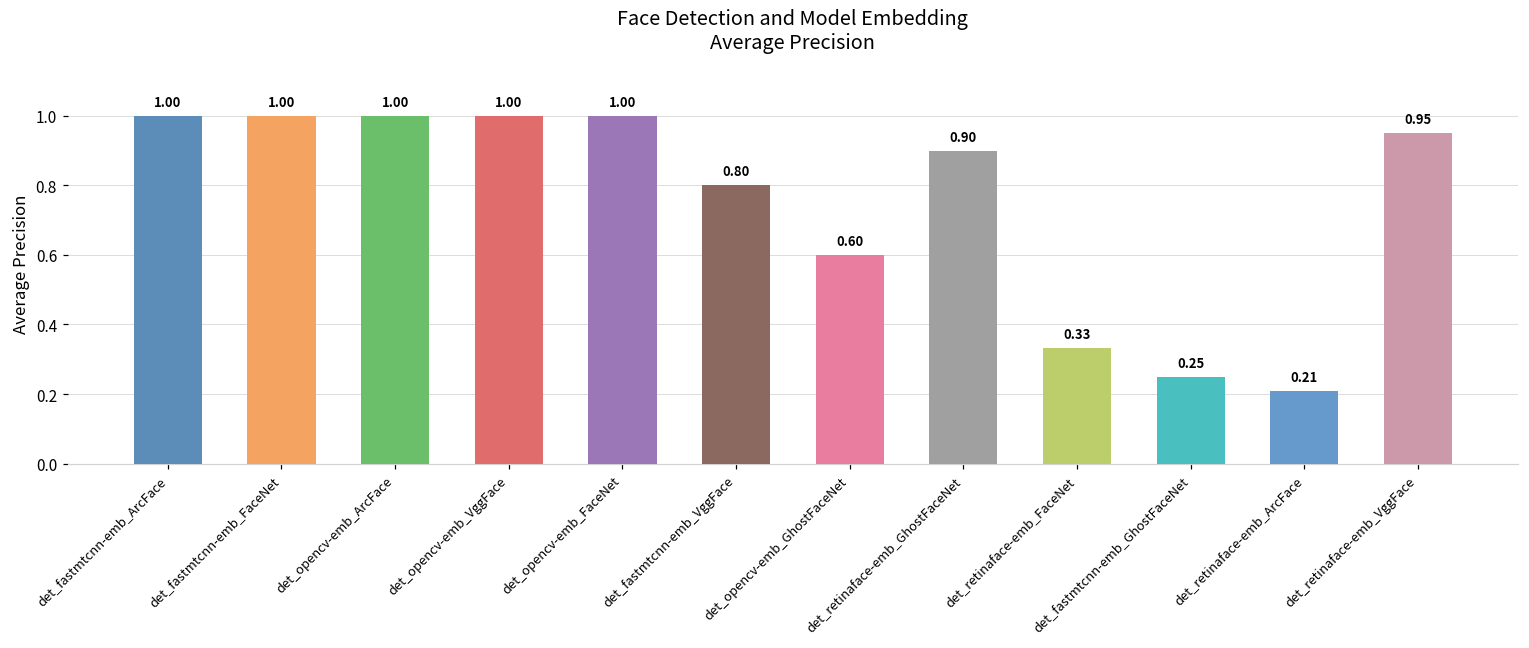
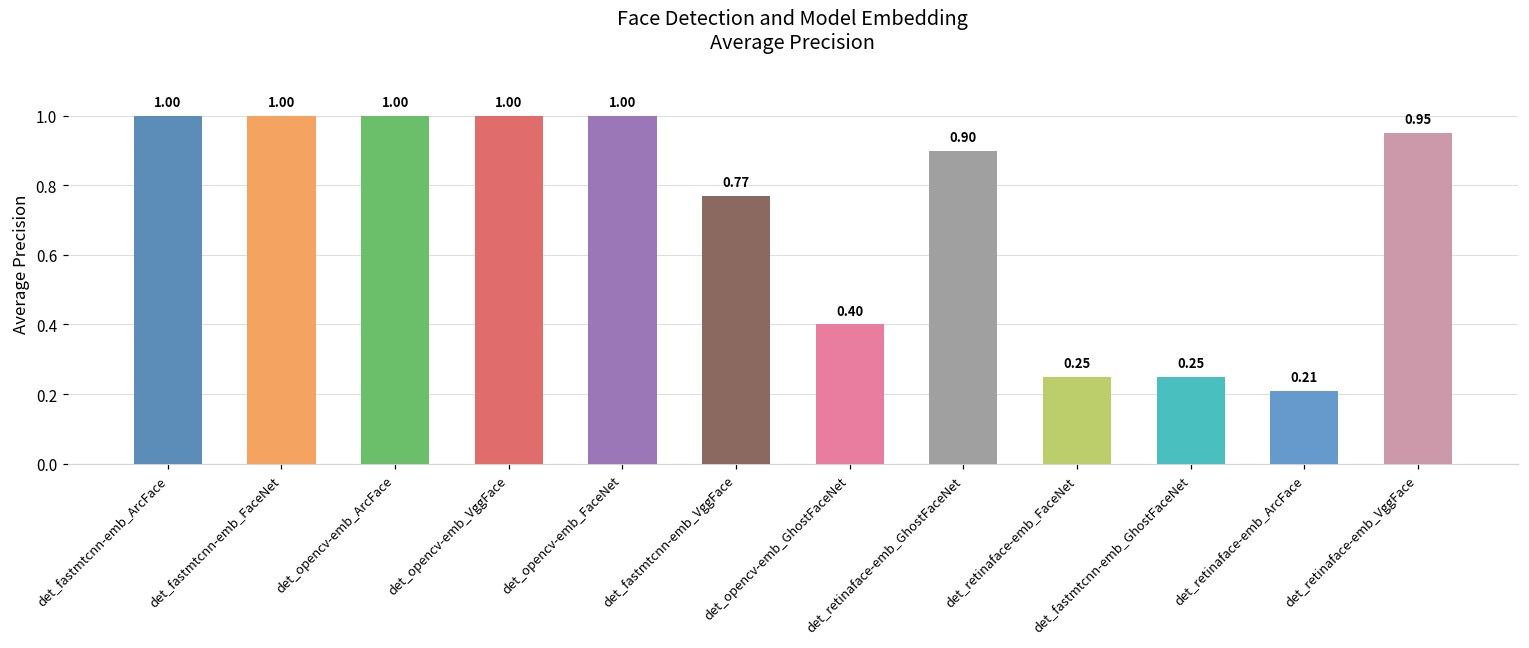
  {
    "det_fastmtcnn-emb_ArcFace": 1.00,
    "det_fastmtcnn-emb_FaceNet": 1.00,
    "det_opencv-emb_ArcFace": 1.00,
    "det_opencv-emb_VggFace": 1.00,
    "det_opencv-emb_FaceNet": 1.00,
-   "det_fastmtcnn-emb_VggFace": 0.80,
-   "det_opencv-emb_GhostFaceNet": 0.60,
+   "det_fastmtcnn-emb_VggFace": 0.77,
+   "det_opencv-emb_GhostFaceNet": 0.40,
    "det_retinaface-emb_GhostFaceNet": 0.90,
-   "det_retinaface-emb_FaceNet": 0.33,
+   "det_retinaface-emb_FaceNet": 0.25,
    "det_fastmtcnn-emb_GhostFaceNet": 0.25,
    "det_retinaface-emb_ArcFace": 0.21,
    "det_retinaface-emb_VggFace": 0.95
  }
